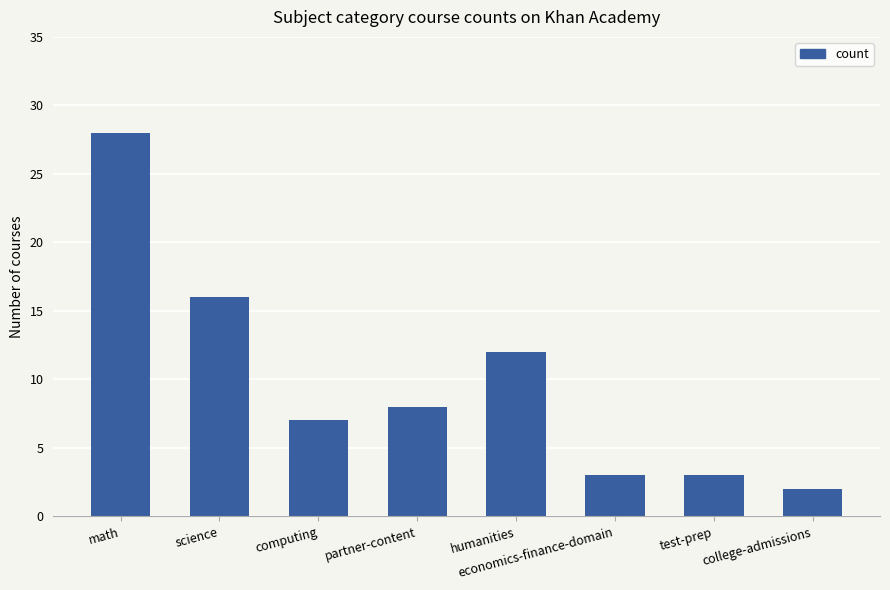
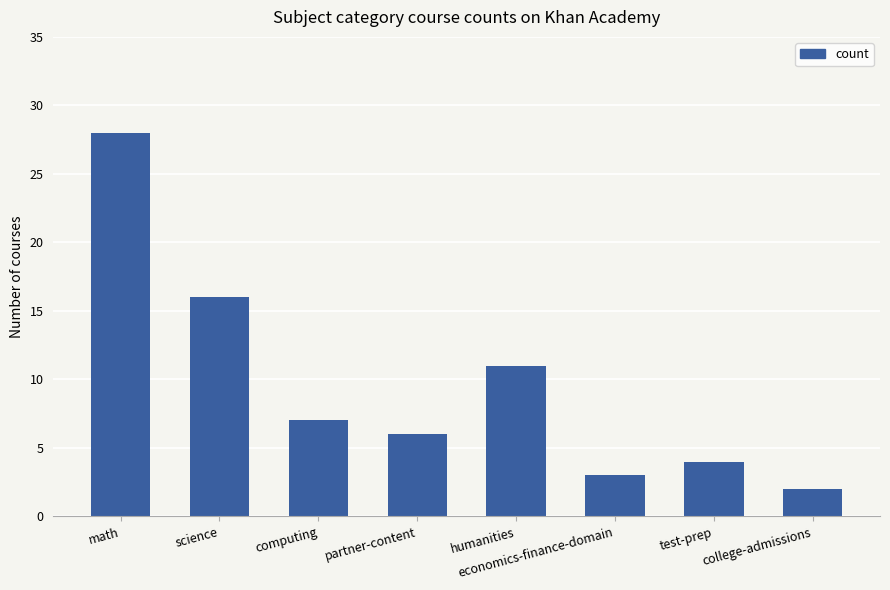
  {
    "math": 28,
    "science": 16,
    "computing": 7,
-   "partner-content": 8,
-   "humanities": 12,
+   "partner-content": 6,
+   "humanities": 11,
    "economics-finance-domain": 3,
-   "test-prep": 3,
+   "test-prep": 4,
    "college-admissions": 2
  }
